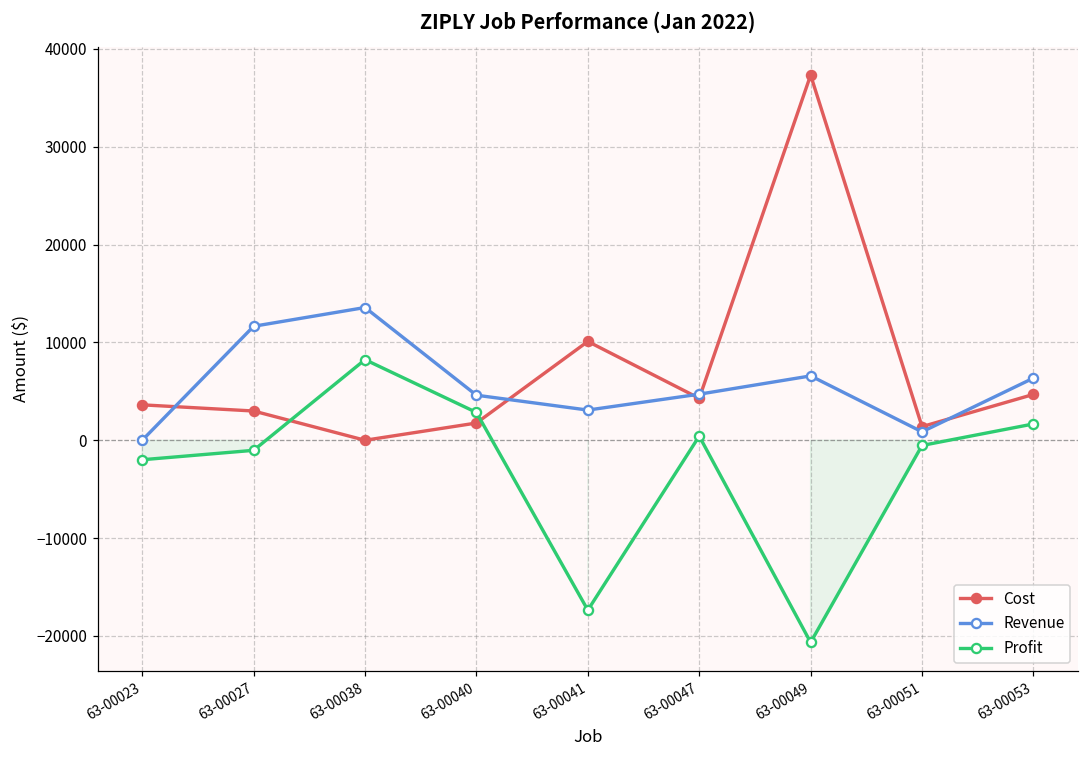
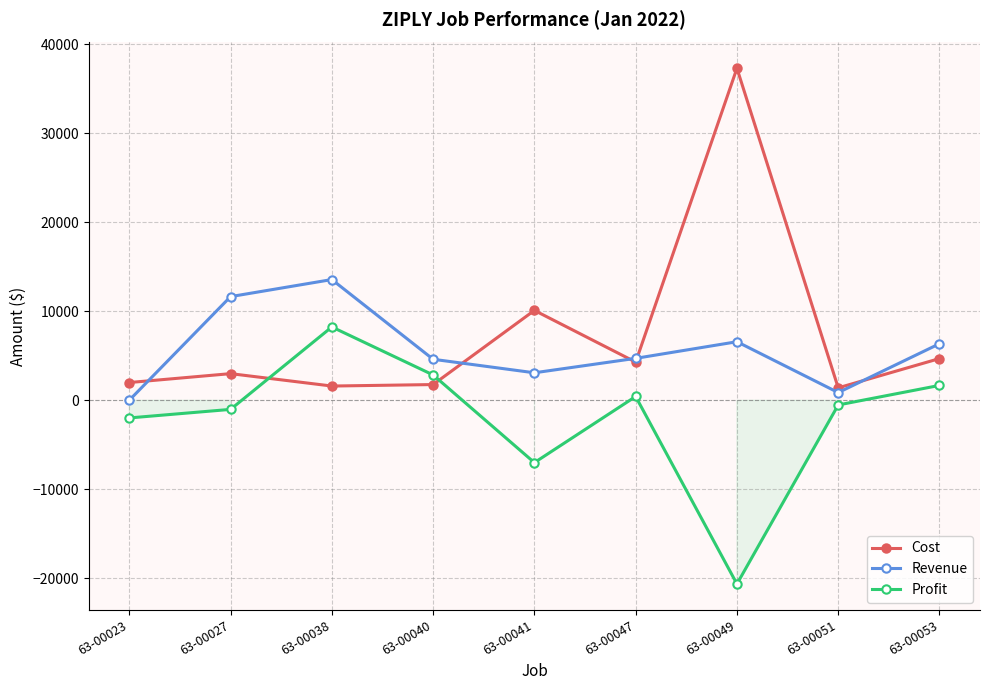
  {
    "Cost": {
-     "63-00023": 4000,
+     "63-00023": 2000,
      "63-00027": 3000,
-     "63-00038": 0,
+     "63-00038": 2000,
      "63-00040": 2000,
      "63-00041": 10000,
      "63-00047": 4000,
      "63-00049": 37000,
      "63-00051": 1000,
      "63-00053": 5000
    },
    "Revenue": {
      "63-00023": 0,
      "63-00027": 12000,
      "63-00038": 14000,
      "63-00040": 5000,
      "63-00041": 3000,
      "63-00047": 5000,
      "63-00049": 7000,
      "63-00051": 1000,
      "63-00053": 6000
    },
    "Profit": {
      "63-00023": -2000,
      "63-00027": -1000,
      "63-00038": 8000,
      "63-00040": 3000,
-     "63-00041": -17000,
+     "63-00041": -7000,
      "63-00047": 0,
      "63-00049": -21000,
      "63-00051": -1000,
      "63-00053": 2000
    }
  }
